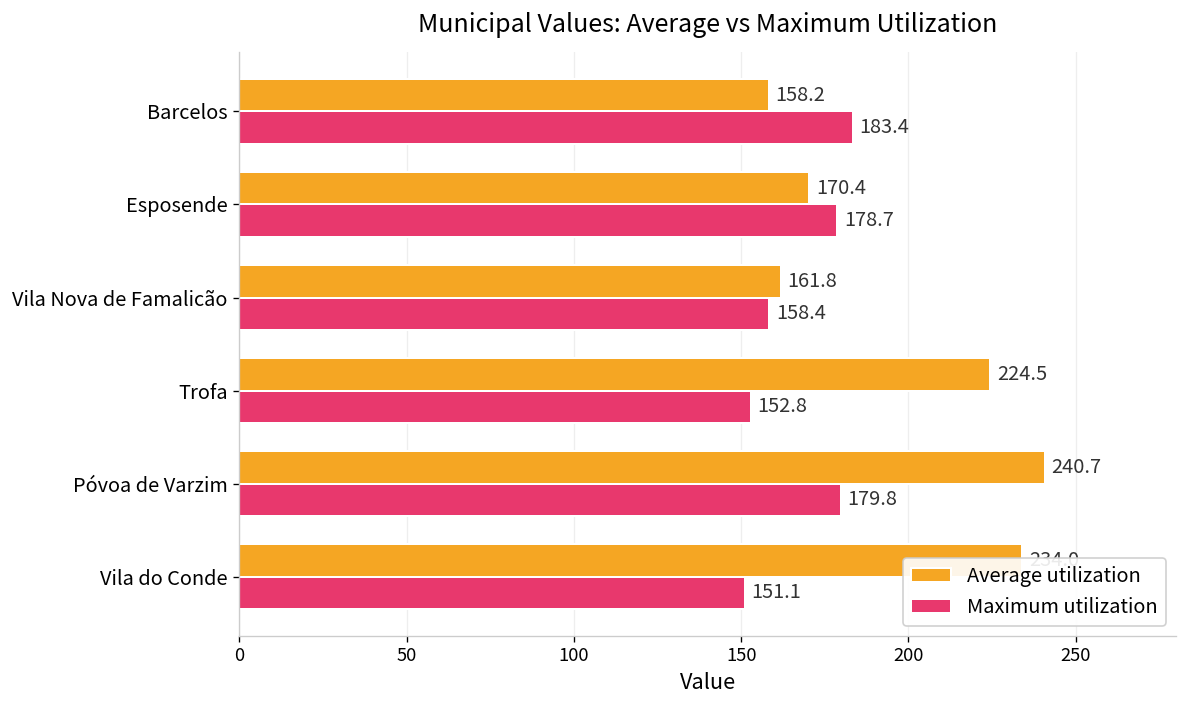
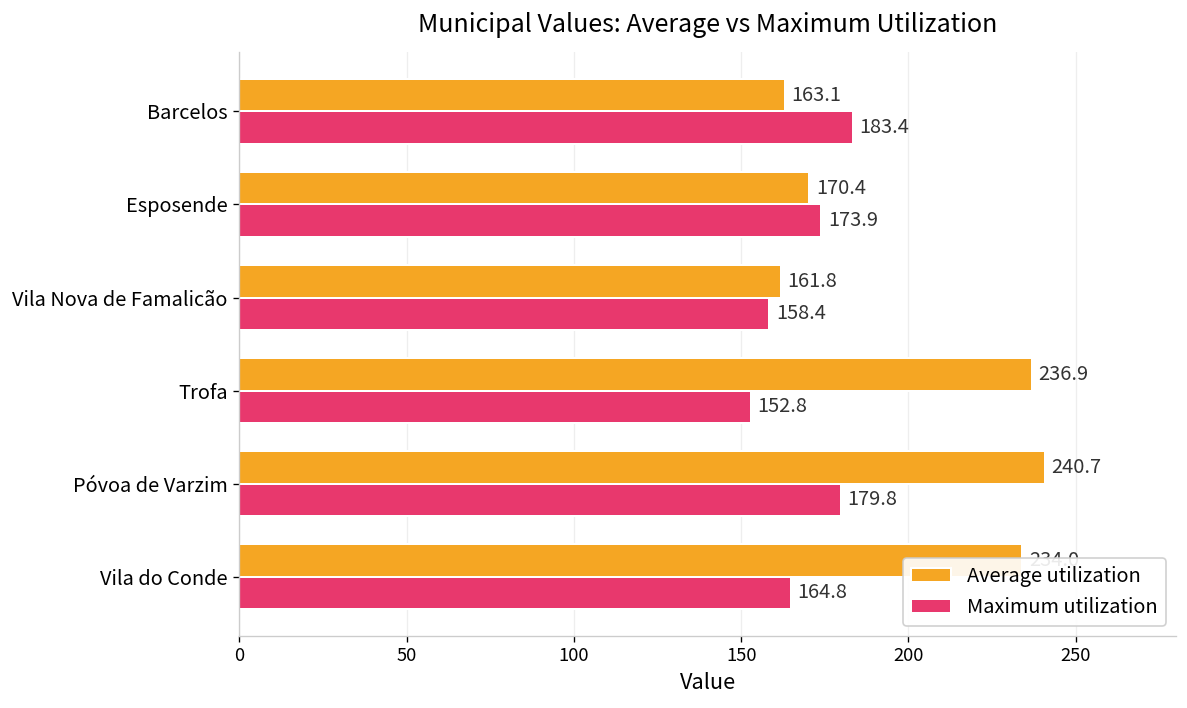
  {
    "Average utilization": {
-     "Barcelos": 158.2,
+     "Barcelos": 163.1,
      "Esposende": 170.4,
      "Vila Nova de Famalicão": 161.8,
-     "Trofa": 224.5,
+     "Trofa": 236.9,
      "Póvoa de Varzim": 240.7
    },
    "Maximum utilization": {
      "Barcelos": 183.4,
-     "Esposende": 178.7,
+     "Esposende": 173.9,
      "Vila Nova de Famalicão": 158.4,
      "Trofa": 152.8,
      "Póvoa de Varzim": 179.8,
-     "Vila do Conde": 151.1
+     "Vila do Conde": 164.8
    }
  }
